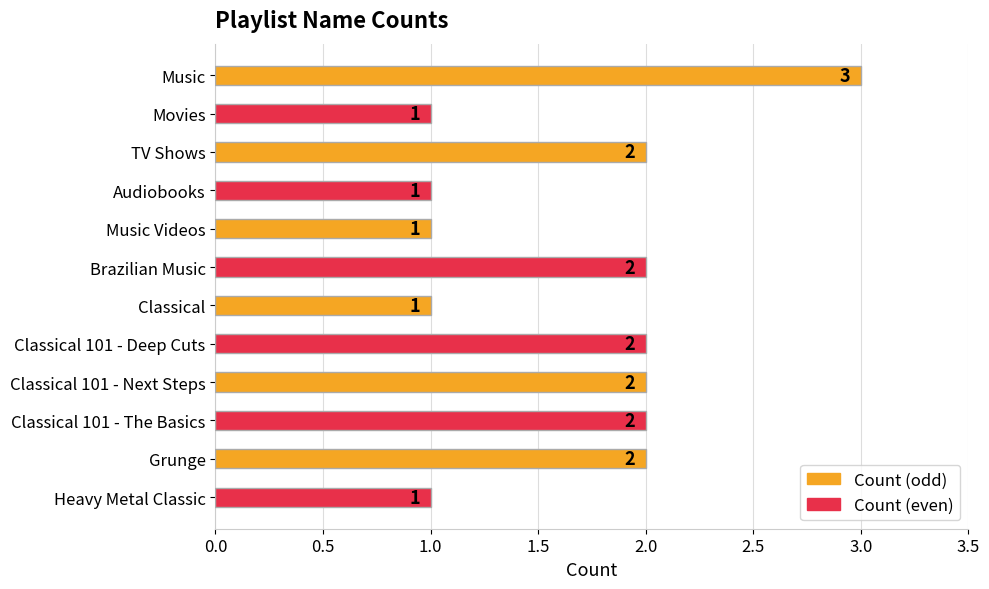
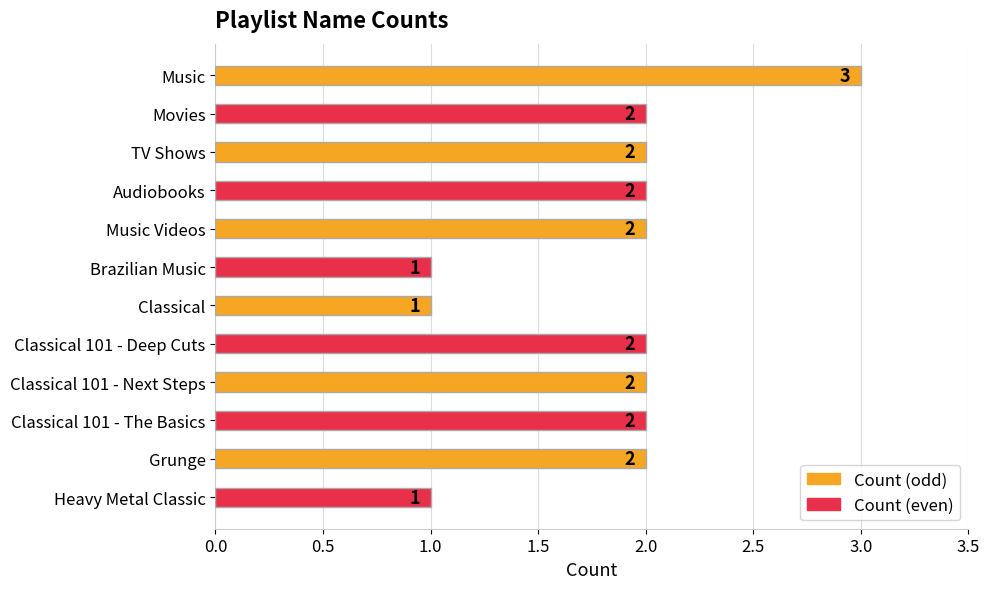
  {
    "Music": 3,
-   "Movies": 1,
+   "Movies": 2,
    "TV Shows": 2,
-   "Audiobooks": 1,
-   "Music Videos": 1,
-   "Brazilian Music": 2,
+   "Audiobooks": 2,
+   "Music Videos": 2,
+   "Brazilian Music": 1,
    "Classical": 1,
    "Classical 101 - Deep Cuts": 2,
    "Classical 101 - Next Steps": 2,
    "Classical 101 - The Basics": 2,
    "Grunge": 2,
    "Heavy Metal Classic": 1
  }
